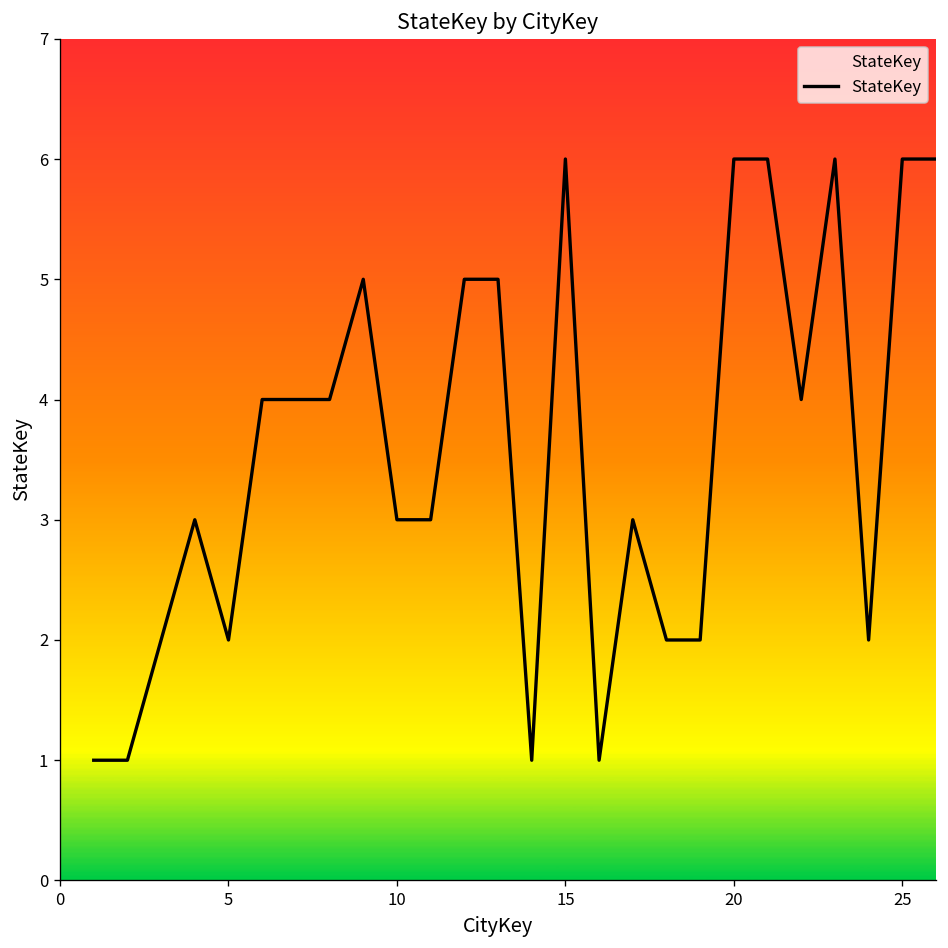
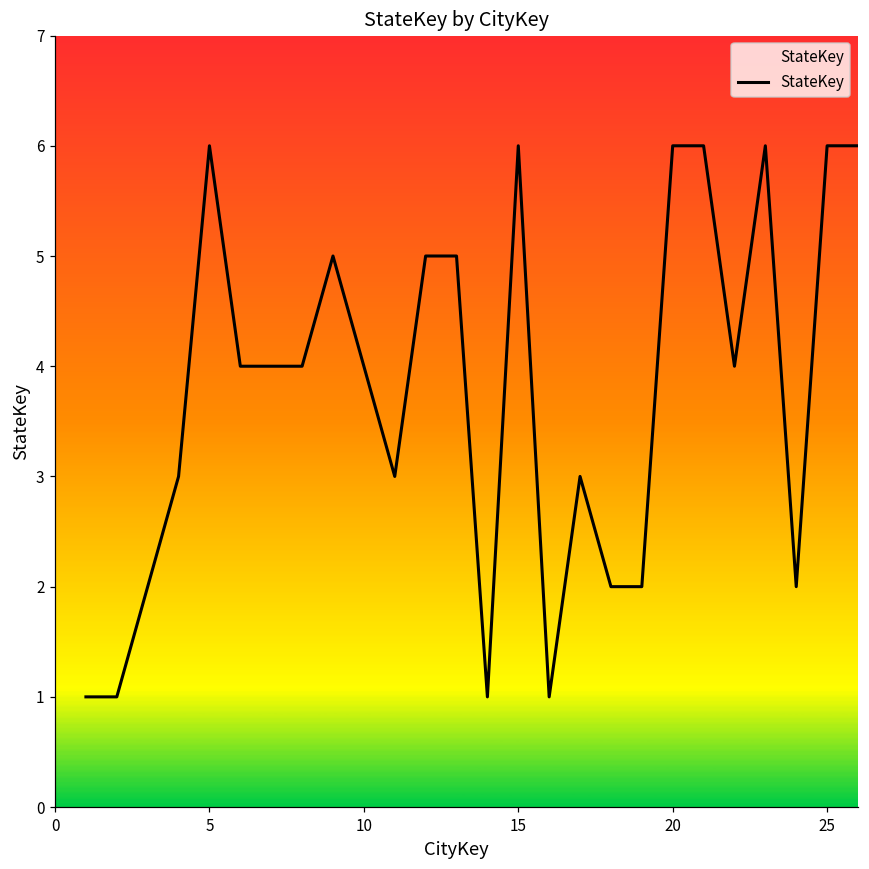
  {
-   "5": 2,
-   "10": 3,
+   "5": 6,
+   "10": 4,
    "15": 6,
    "20": 6,
    "25": 6
  }
